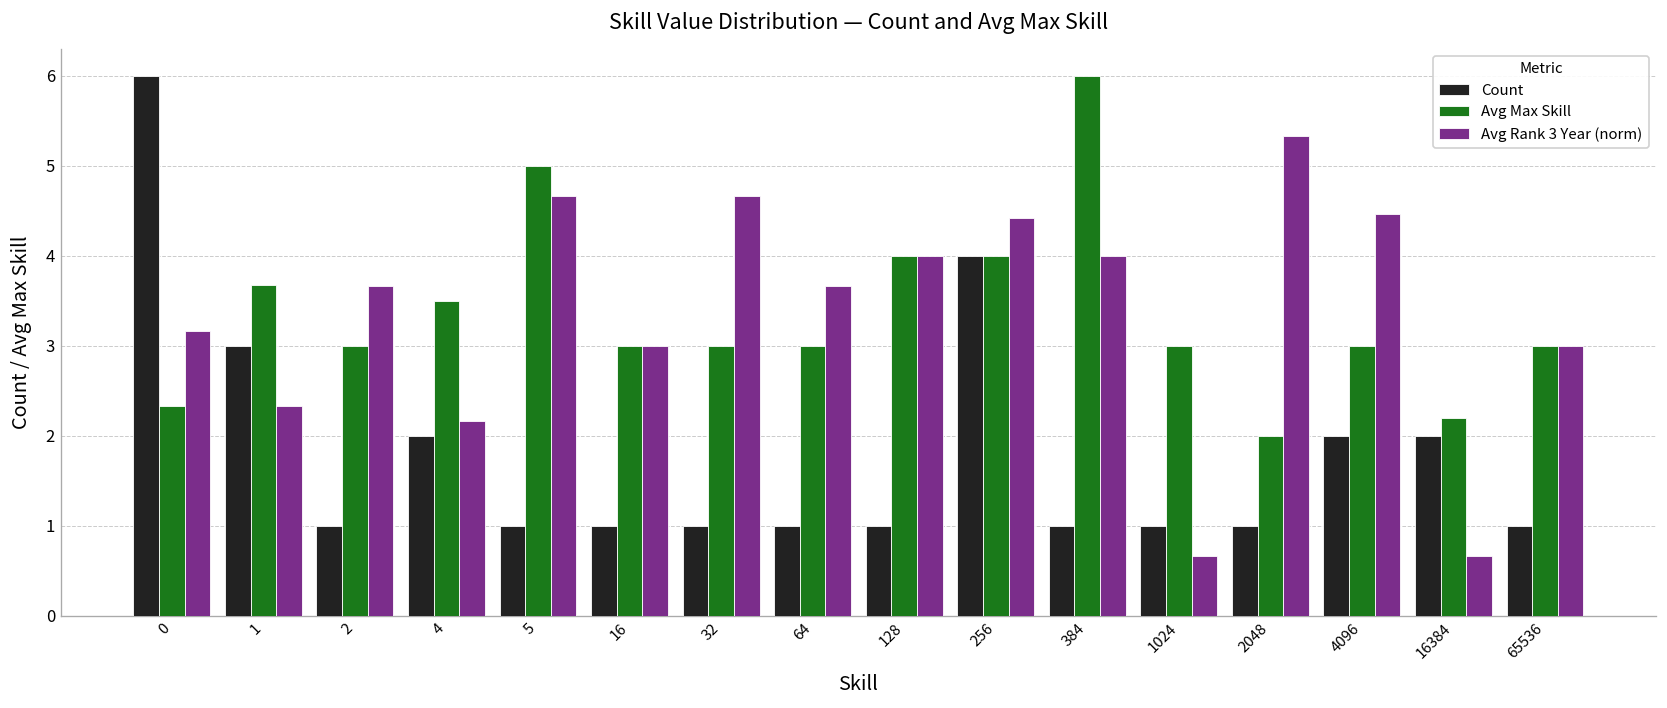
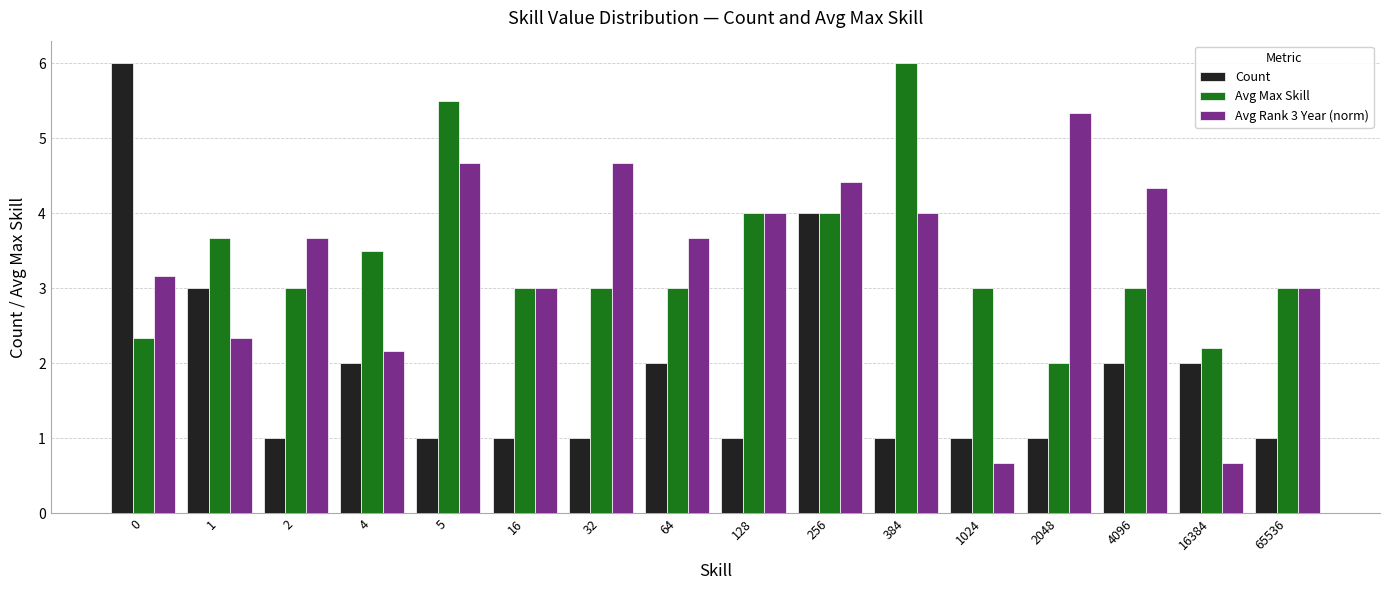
  {
    "Count": {
      "0": 6,
      "1": 3,
      "2": 1,
      "4": 2,
      "5": 1,
      "16": 1,
      "32": 1,
-     "64": 1,
+     "64": 2,
      "128": 1,
      "256": 4,
      "384": 1,
      "1024": 1,
      "2048": 1,
      "4096": 2,
      "16384": 2,
      "65536": 1
    },
    "Avg Max Skill": {
      "0": 2.3,
      "1": 3.7,
      "2": 3.0,
      "4": 3.5,
-     "5": 5.0,
+     "5": 5.5,
      "16": 3.0,
      "32": 3.0,
      "64": 3.0,
      "128": 4.0,
      "256": 4.0,
      "384": 6.0,
      "1024": 3.0,
      "2048": 2.0,
      "4096": 3.0,
      "16384": 2.2,
      "65536": 3.0
    },
    "Avg Rank 3 Year (norm)": {
      "0": 3.2,
      "1": 2.3,
      "2": 3.7,
      "4": 2.2,
      "5": 4.7,
      "16": 3.0,
      "32": 4.7,
      "64": 3.7,
      "128": 4.0,
      "256": 4.4,
      "384": 4.0,
      "1024": 0.7,
      "2048": 5.3,
-     "4096": 4.5,
+     "4096": 4.3,
      "16384": 0.7,
      "65536": 3.0
    }
  }
